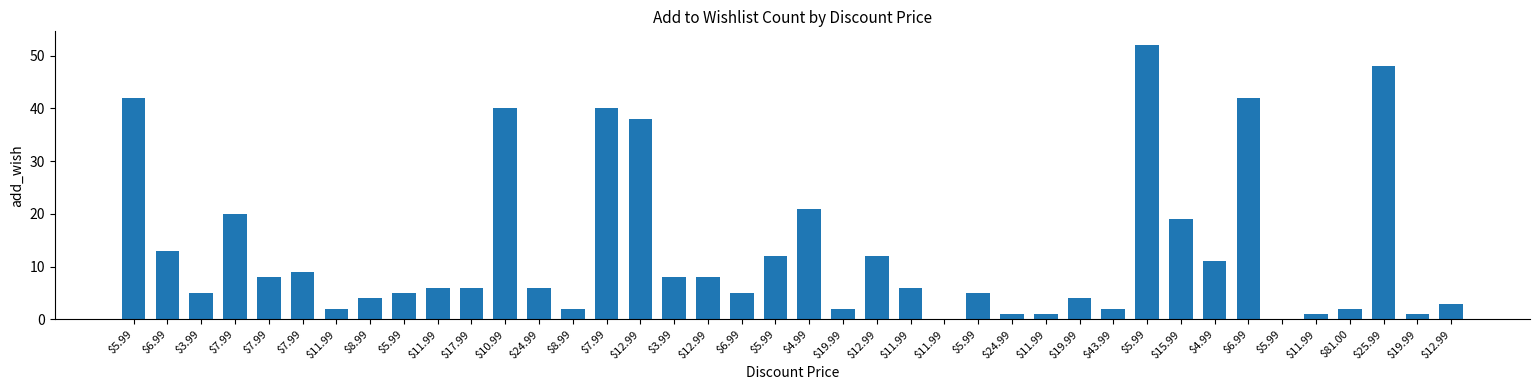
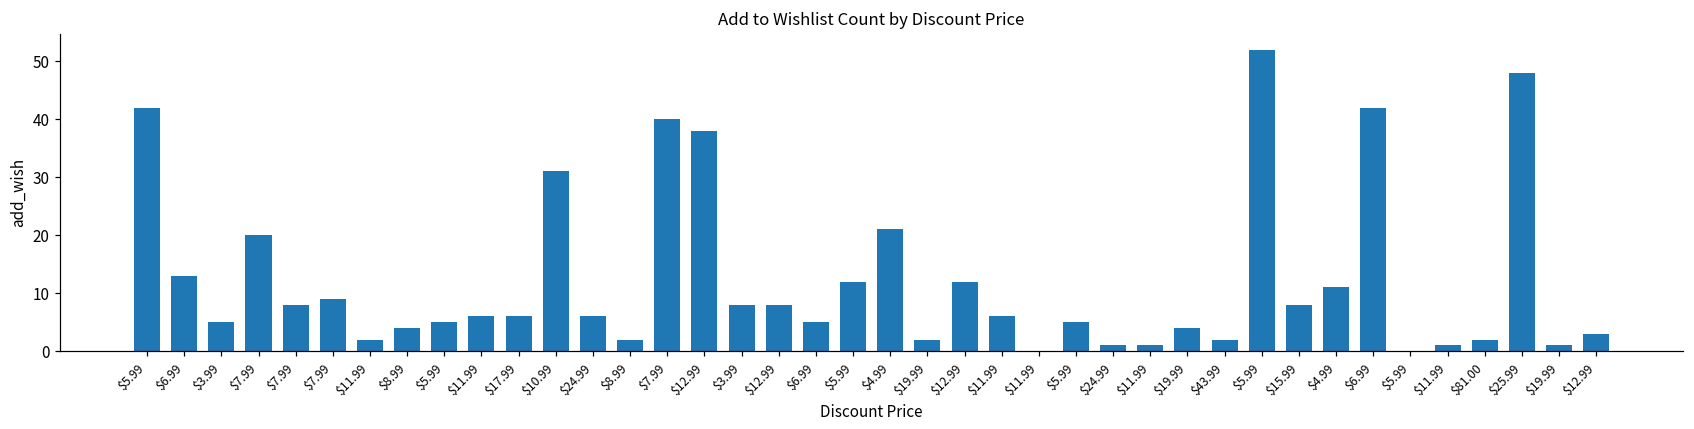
  {
    "$17.99": 6,
-   "$10.99": 40,
+   "$10.99": 31,
    "$43.99": 2,
-   "$15.99": 19,
+   "$15.99": 8,
    "$81.00": 2,
    "$25.99": 48
  }
